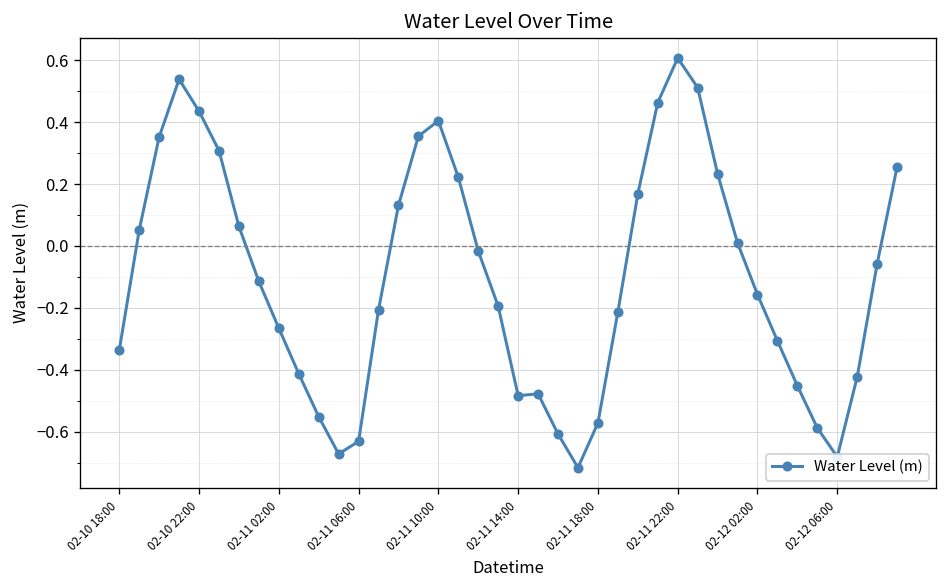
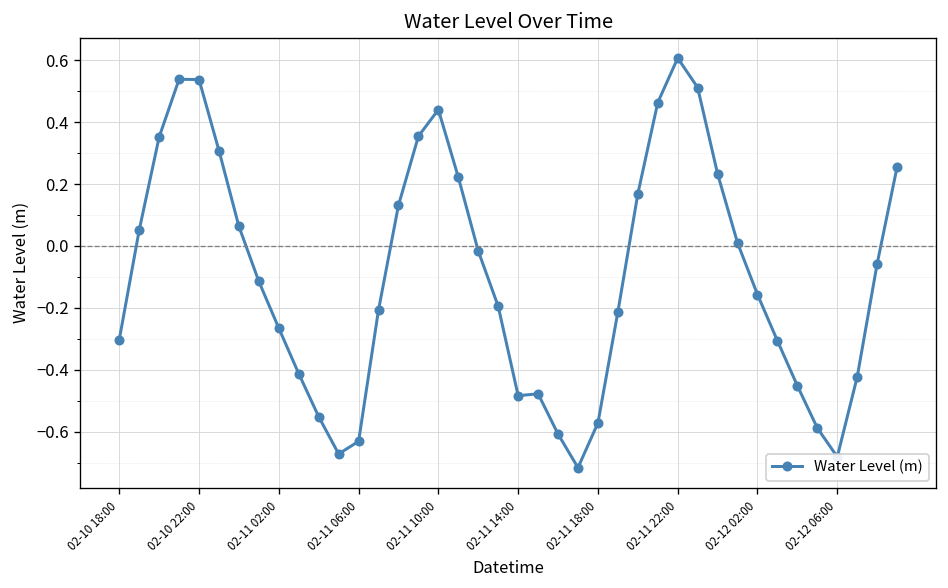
  {
-   "02-10 18:00": -0.34,
-   "02-10 22:00": 0.43,
+   "02-10 18:00": -0.30,
+   "02-10 22:00": 0.54,
    "02-11 02:00": -0.27,
    "02-11 06:00": -0.63,
-   "02-11 10:00": 0.40,
+   "02-11 10:00": 0.44,
    "02-11 14:00": -0.48,
    "02-11 18:00": -0.57,
    "02-11 22:00": 0.61,
    "02-12 02:00": -0.16
  }
